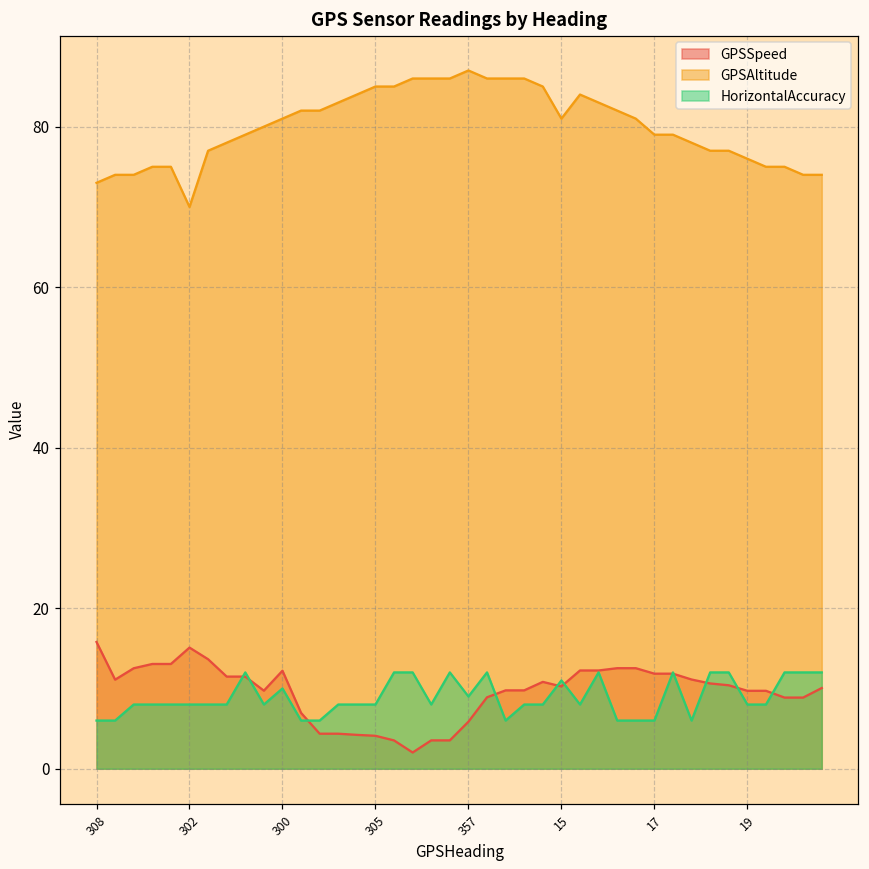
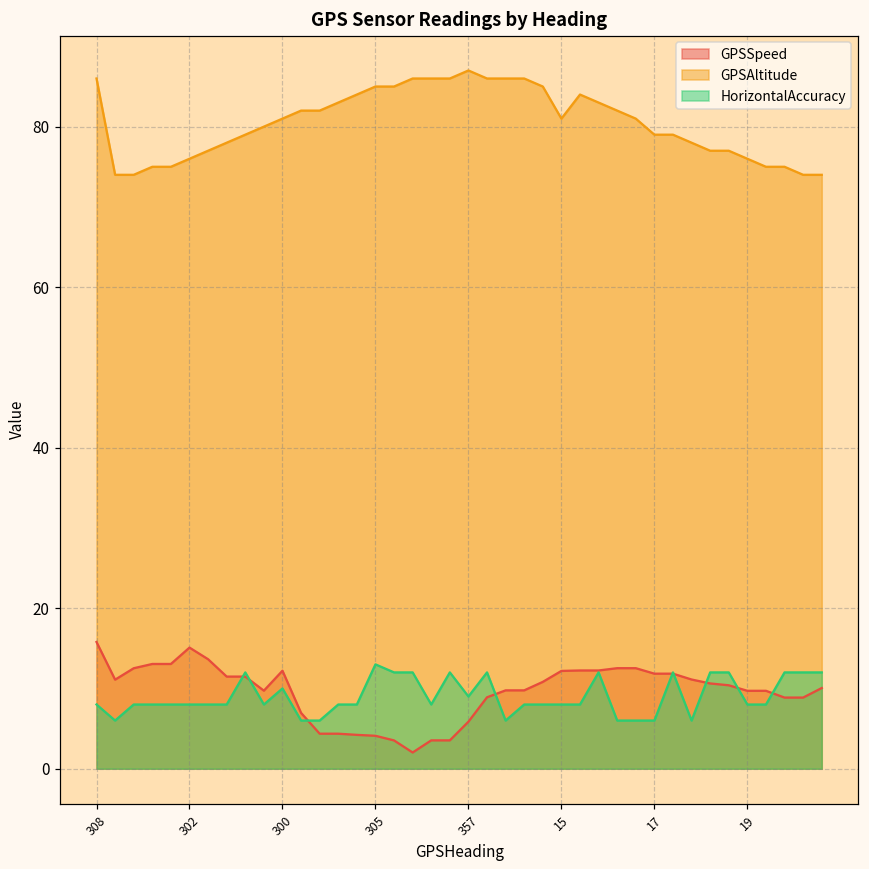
  {
    "GPSSpeed": {
      "308": 16,
      "302": 15,
      "300": 12,
      "305": 4,
      "357": 6,
-     "15": 10
+     "15": 12
    },
    "GPSAltitude": {
-     "308": 73,
-     "302": 70,
+     "308": 86,
+     "302": 76,
      "300": 81,
      "305": 85,
      "357": 87,
      "15": 81
    },
    "HorizontalAccuracy": {
-     "308": 6,
+     "308": 8,
      "302": 8,
      "300": 10,
-     "305": 8,
+     "305": 13,
      "357": 9,
-     "15": 11
+     "15": 8
    }
  }
